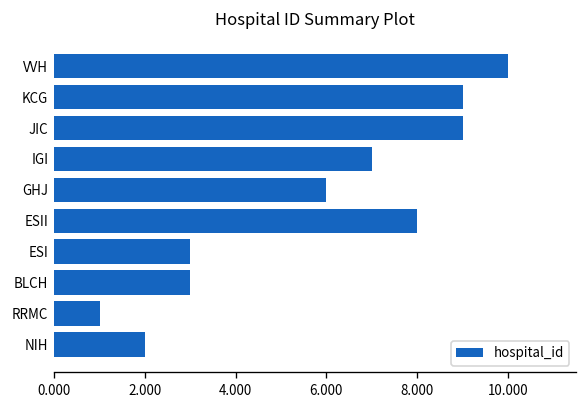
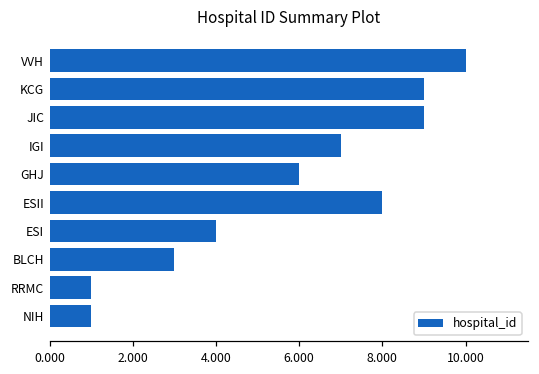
  {
    "VVH": 10,
    "KCG": 9,
    "JIC": 9,
    "IGI": 7,
    "GHJ": 6,
    "ESII": 8,
-   "ESI": 3,
+   "ESI": 4,
    "BLCH": 3,
    "RRMC": 1,
-   "NIH": 2
+   "NIH": 1
  }
